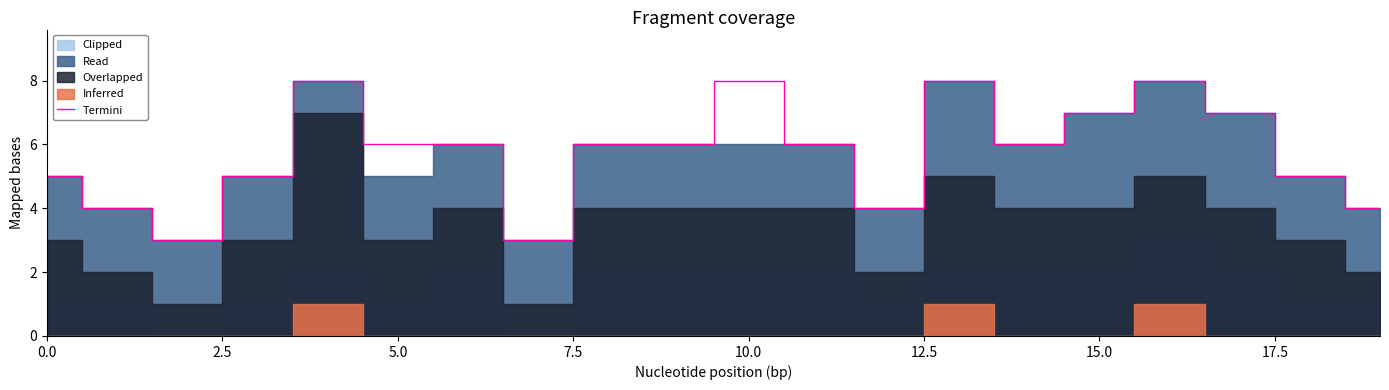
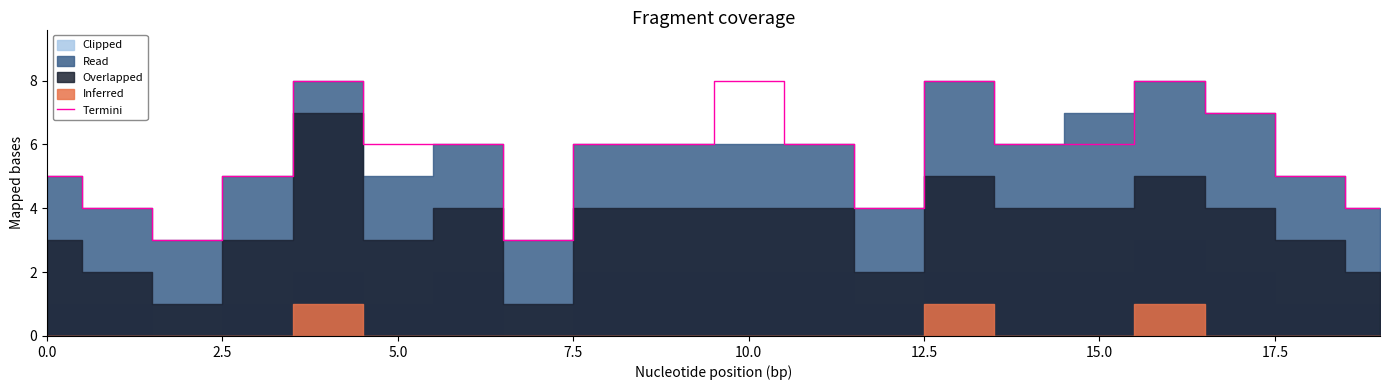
  {
    "Termini": {
      "5.0": 6,
      "10.0": 8,
-     "15.0": 7
+     "15.0": 6
    }
  }
